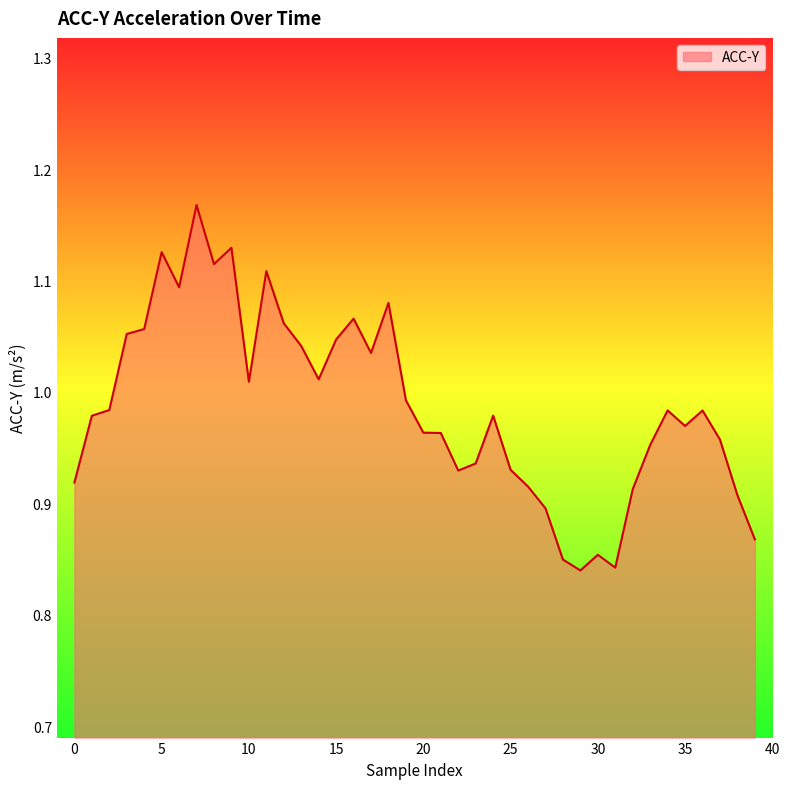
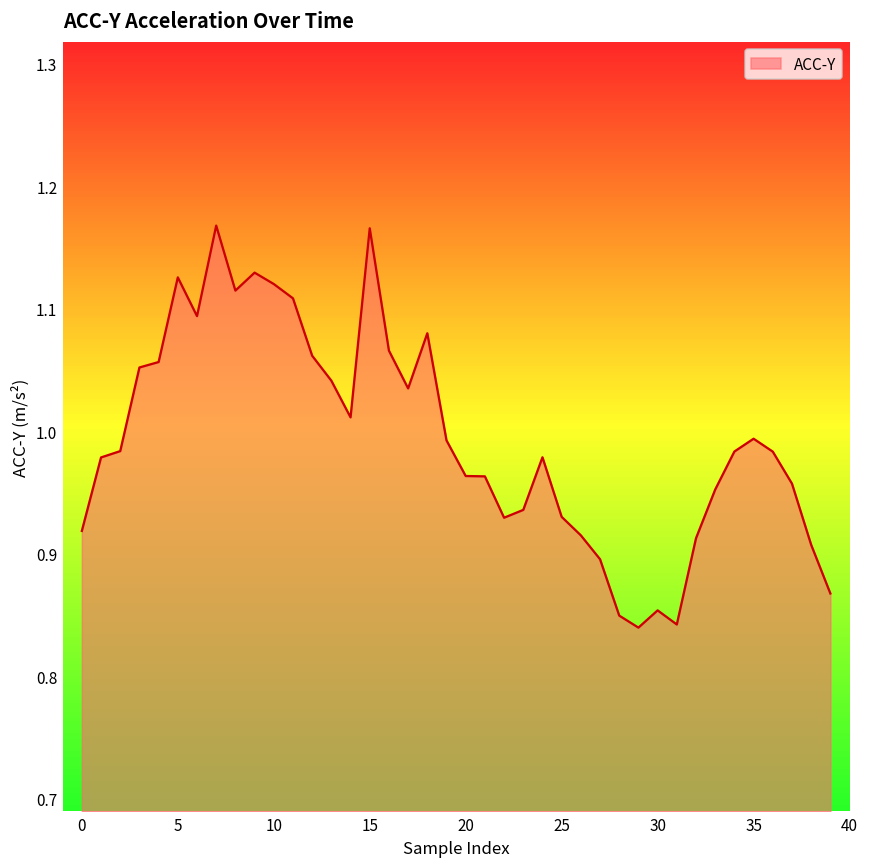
  {
    "0": 0.919,
    "5": 1.126,
-   "10": 1.009,
-   "15": 1.047,
+   "10": 1.120,
+   "15": 1.166,
    "20": 0.963,
    "25": 0.930,
    "30": 0.854,
-   "35": 0.969
+   "35": 0.994
  }
